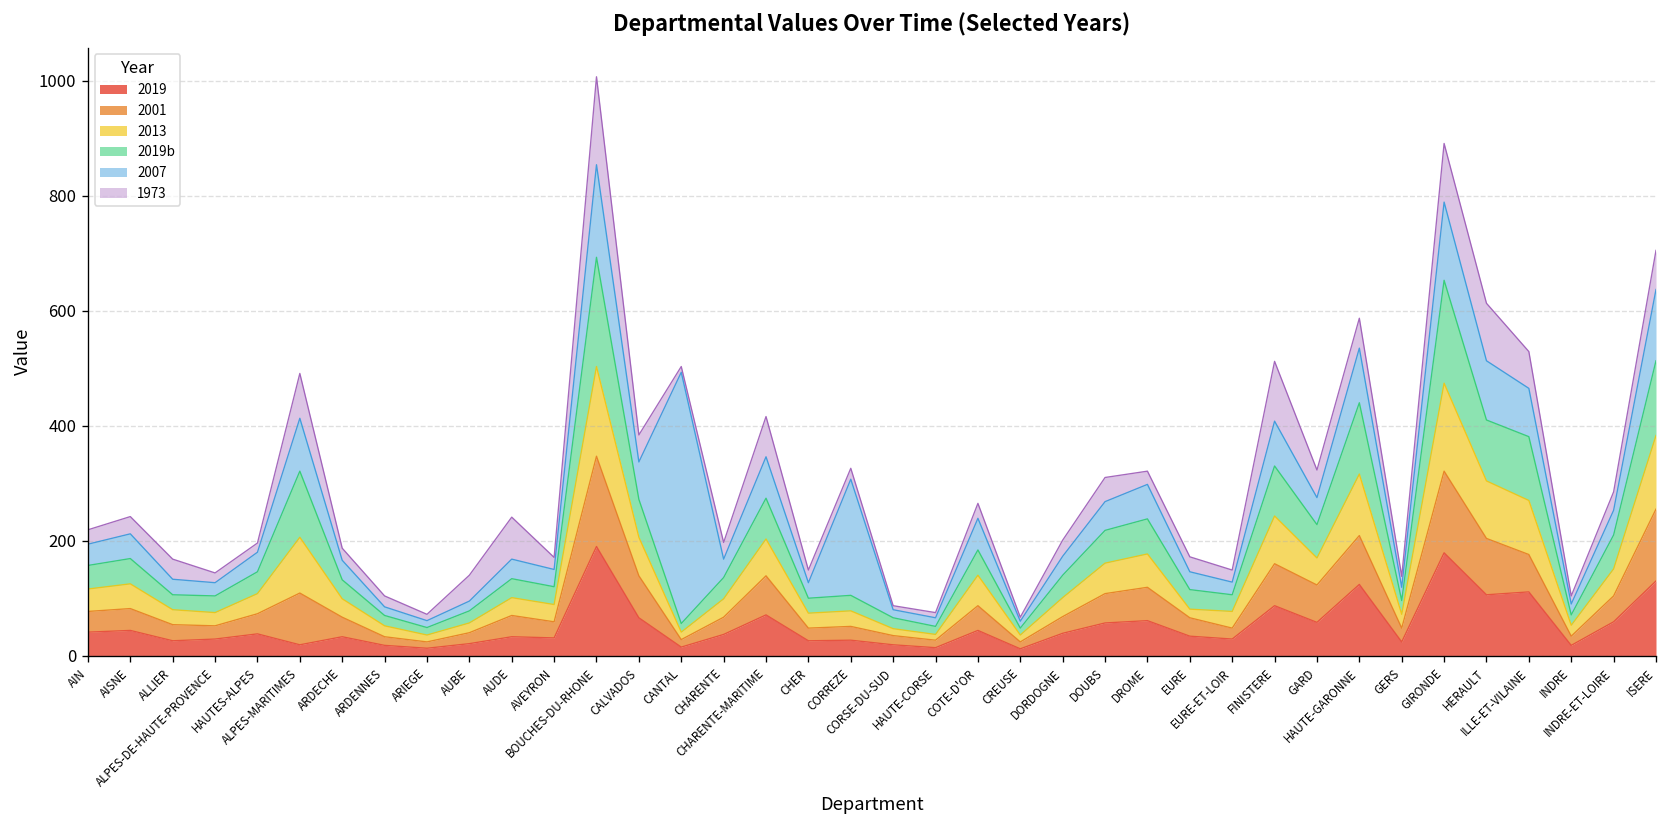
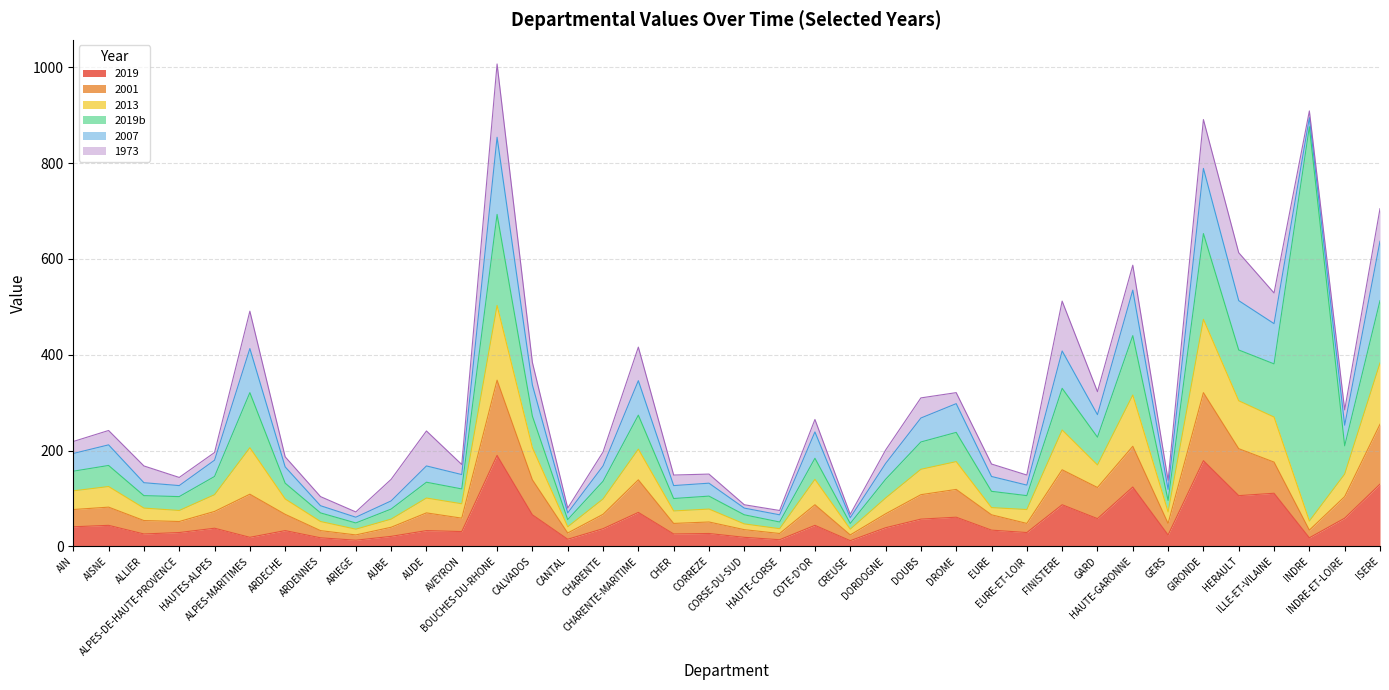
  {
    "2013": {
      "AIN": 40,
      "AISNE": 40,
      "ALLIER": 30,
      "ALPES-DE-HAUTE-PROVENCE": 20,
      "HAUTES-ALPES": 40,
      "ALPES-MARITIMES": 100,
      "ARDECHE": 30,
      "ARDENNES": 20,
      "ARIEGE": 10,
      "AUBE": 20,
      "AUDE": 30,
      "AVEYRON": 30,
      "BOUCHES-DU-RHONE": 160,
      "CALVADOS": 70,
      "CANTAL": 10,
      "CHARENTE": 30,
      "CHARENTE-MARITIME": 60,
      "CHER": 30,
      "CORREZE": 30,
      "CORSE-DU-SUD": 10,
      "HAUTE-CORSE": 10,
      "COTE-D'OR": 50,
      "CREUSE": 10,
      "DORDOGNE": 30,
      "DOUBS": 50,
      "DROME": 60,
      "EURE": 20,
      "EURE-ET-LOIR": 30,
      "FINISTERE": 80,
      "GARD": 50,
      "HAUTE-GARONNE": 110,
      "GERS": 20,
      "GIRONDE": 150,
      "HERAULT": 100,
      "ILLE-ET-VILAINE": 90,
      "INDRE": 20,
      "INDRE-ET-LOIRE": 50,
      "ISERE": 130
    },
    "2019b": {
      "AIN": 40,
      "AISNE": 40,
      "ALLIER": 30,
      "ALPES-DE-HAUTE-PROVENCE": 30,
      "HAUTES-ALPES": 40,
      "ALPES-MARITIMES": 120,
      "ARDECHE": 30,
      "ARDENNES": 20,
      "ARIEGE": 10,
      "AUBE": 20,
      "AUDE": 30,
      "AVEYRON": 30,
      "BOUCHES-DU-RHONE": 190,
      "CALVADOS": 70,
      "CANTAL": 20,
      "CHARENTE": 40,
      "CHARENTE-MARITIME": 70,
      "CHER": 30,
      "CORREZE": 30,
      "CORSE-DU-SUD": 20,
      "HAUTE-CORSE": 10,
      "COTE-D'OR": 40,
      "CREUSE": 10,
      "DORDOGNE": 40,
      "DOUBS": 60,
      "DROME": 60,
      "EURE": 30,
      "EURE-ET-LOIR": 30,
      "FINISTERE": 90,
      "GARD": 60,
      "HAUTE-GARONNE": 120,
      "GERS": 20,
      "GIRONDE": 180,
      "HERAULT": 110,
      "ILLE-ET-VILAINE": 110,
-     "INDRE": 20,
+     "INDRE": 820,
      "INDRE-ET-LOIRE": 60,
      "ISERE": 130
    },
    "2007": {
      "AIN": 40,
      "AISNE": 40,
      "ALLIER": 30,
      "ALPES-DE-HAUTE-PROVENCE": 20,
      "HAUTES-ALPES": 30,
      "ALPES-MARITIMES": 90,
      "ARDECHE": 30,
      "ARDENNES": 20,
      "ARIEGE": 10,
      "AUBE": 20,
      "AUDE": 30,
      "AVEYRON": 30,
      "BOUCHES-DU-RHONE": 160,
      "CALVADOS": 70,
-     "CANTAL": 440,
+     "CANTAL": 10,
      "CHARENTE": 30,
      "CHARENTE-MARITIME": 70,
      "CHER": 30,
-     "CORREZE": 200,
+     "CORREZE": 30,
      "CORSE-DU-SUD": 10,
      "HAUTE-CORSE": 20,
      "COTE-D'OR": 60,
      "CREUSE": 10,
      "DORDOGNE": 30,
      "DOUBS": 50,
      "DROME": 60,
      "EURE": 30,
      "EURE-ET-LOIR": 20,
      "FINISTERE": 80,
      "GARD": 50,
      "HAUTE-GARONNE": 100,
      "GERS": 20,
      "GIRONDE": 140,
      "HERAULT": 100,
      "ILLE-ET-VILAINE": 80,
      "INDRE": 20,
      "INDRE-ET-LOIRE": 40,
      "ISERE": 120
    },
    "1973": {
      "AIN": 30,
      "AISNE": 30,
      "ALLIER": 40,
      "ALPES-DE-HAUTE-PROVENCE": 20,
      "HAUTES-ALPES": 20,
      "ALPES-MARITIMES": 80,
      "ARDECHE": 20,
      "ARDENNES": 20,
      "ARIEGE": 10,
      "AUBE": 50,
      "AUDE": 70,
      "AVEYRON": 20,
      "BOUCHES-DU-RHONE": 150,
      "CALVADOS": 50,
      "CANTAL": 10,
      "CHARENTE": 30,
      "CHARENTE-MARITIME": 70,
      "CHER": 20,
      "CORREZE": 20,
      "CORSE-DU-SUD": 10,
      "HAUTE-CORSE": 10,
      "COTE-D'OR": 30,
      "CREUSE": 10,
      "DORDOGNE": 30,
      "DOUBS": 40,
      "DROME": 20,
      "EURE": 30,
      "EURE-ET-LOIR": 20,
      "FINISTERE": 100,
      "GARD": 50,
      "HAUTE-GARONNE": 50,
      "GERS": 20,
      "GIRONDE": 100,
      "HERAULT": 100,
      "ILLE-ET-VILAINE": 60,
      "INDRE": 10,
      "INDRE-ET-LOIRE": 30,
      "ISERE": 70
    }
  }
